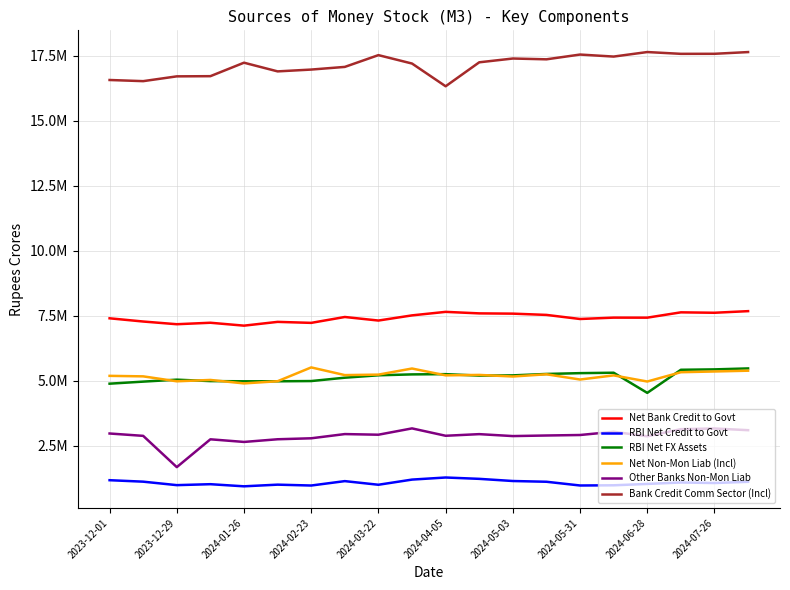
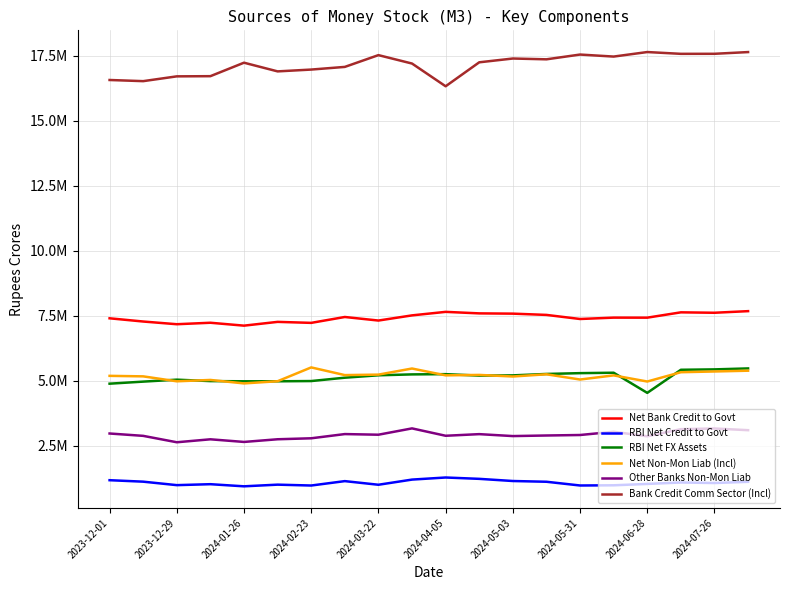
  {
    "Net Bank Credit to Govt": {
      "2023-12-01": 7400000,
      "2023-12-29": 7200000,
      "2024-01-26": 7100000,
      "2024-02-23": 7200000,
      "2024-03-22": 7300000,
      "2024-04-05": 7600000,
      "2024-05-03": 7600000,
      "2024-05-31": 7400000,
      "2024-06-28": 7400000,
      "2024-07-26": 7600000
    },
    "RBI Net Credit to Govt": {
      "2023-12-01": 1200000,
      "2023-12-29": 1000000,
      "2024-01-26": 900000,
      "2024-02-23": 1000000,
      "2024-03-22": 1000000,
      "2024-04-05": 1300000,
      "2024-05-03": 1100000,
      "2024-05-31": 1000000
    },
    "RBI Net FX Assets": {
      "2023-12-01": 4900000,
      "2024-02-23": 5000000,
      "2024-05-31": 5300000,
      "2024-06-28": 4500000
    },
    "Net Non-Mon Liab (Incl)": {
      "2023-12-01": 5200000,
      "2024-02-23": 5500000,
      "2024-05-31": 5000000,
      "2024-06-28": 5000000
    },
    "Other Banks Non-Mon Liab": {
      "2023-12-01": 3000000,
-     "2023-12-29": 1700000,
+     "2023-12-29": 2600000,
      "2024-01-26": 2600000,
      "2024-02-23": 2800000,
      "2024-03-22": 2900000,
      "2024-04-05": 2900000,
      "2024-05-03": 2900000,
      "2024-05-31": 2900000
    },
    "Bank Credit Comm Sector (Incl)": {
      "2023-12-01": 16600000,
      "2023-12-29": 16700000,
      "2024-01-26": 17200000,
      "2024-02-23": 17000000,
      "2024-03-22": 17500000,
      "2024-04-05": 16300000,
      "2024-05-03": 17400000,
      "2024-05-31": 17500000,
      "2024-06-28": 17600000,
      "2024-07-26": 17600000
    }
  }
